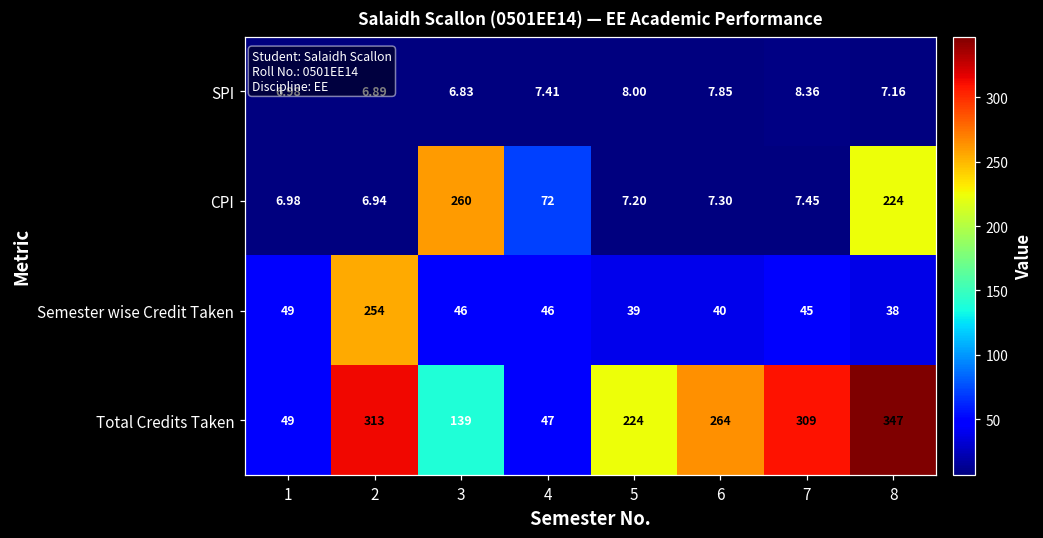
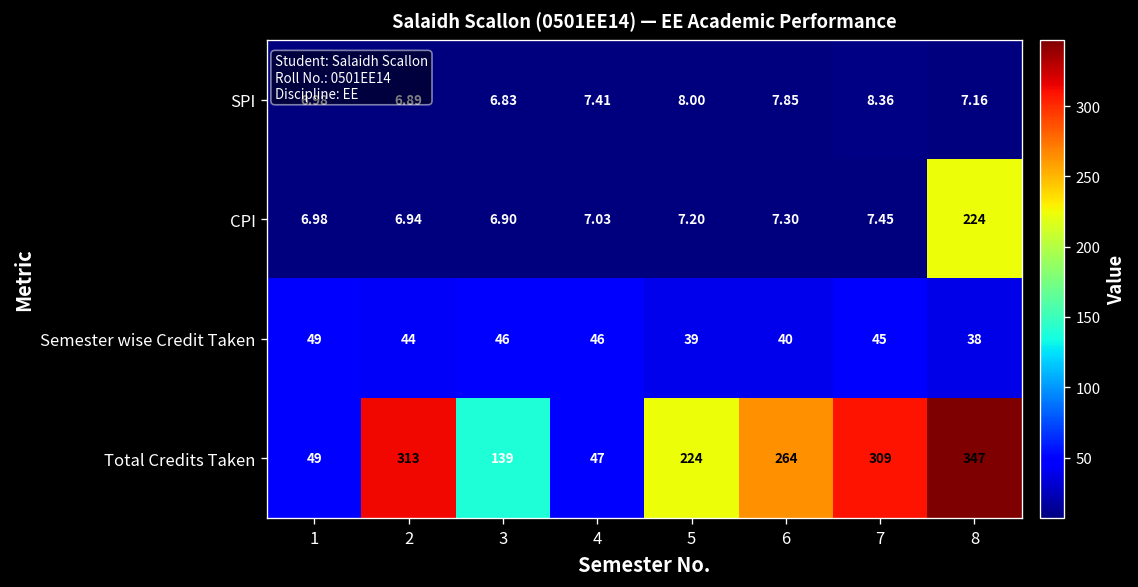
  {
    "SPI": {
      "3": 6.83,
      "4": 7.41,
      "5": 8.00,
      "6": 7.85,
      "7": 8.36,
      "8": 7.16
    },
    "CPI": {
      "1": 6.98,
      "2": 6.94,
-     "3": 260,
-     "4": 72,
+     "3": 6.90,
+     "4": 7.03,
      "5": 7.20,
      "6": 7.30,
      "7": 7.45,
      "8": 224
    },
    "Semester wise Credit Taken": {
      "1": 49,
-     "2": 254,
+     "2": 44,
      "3": 46,
      "4": 46,
      "5": 39,
      "6": 40,
      "7": 45,
      "8": 38
    },
    "Total Credits Taken": {
      "1": 49,
      "2": 313,
      "3": 139,
      "4": 47,
      "5": 224,
      "6": 264,
      "7": 309,
      "8": 347
    }
  }
